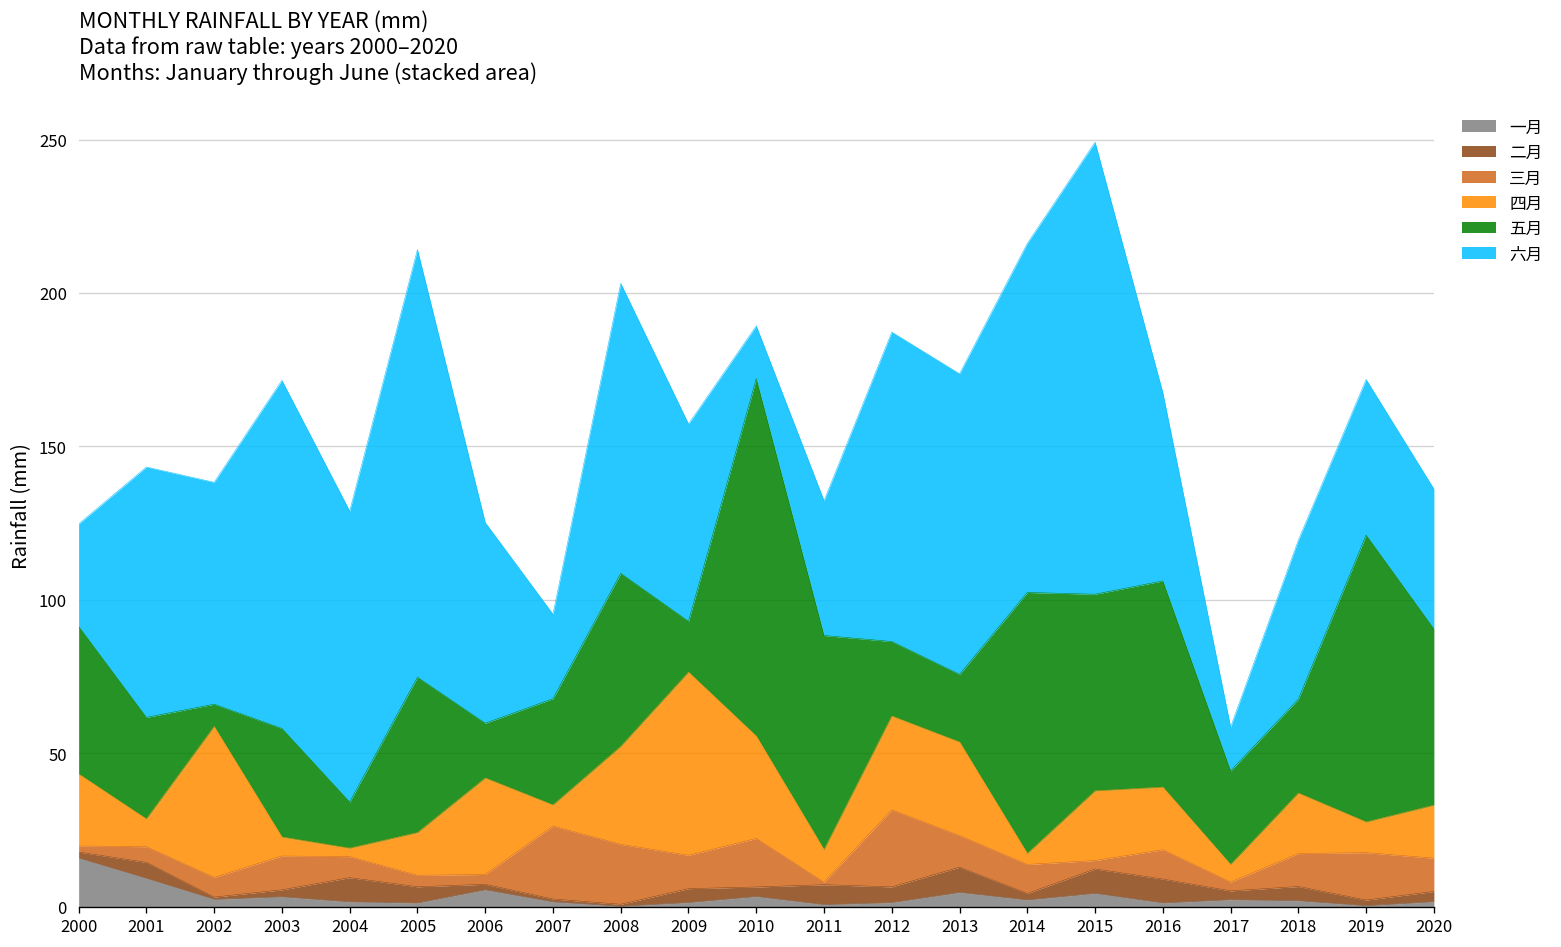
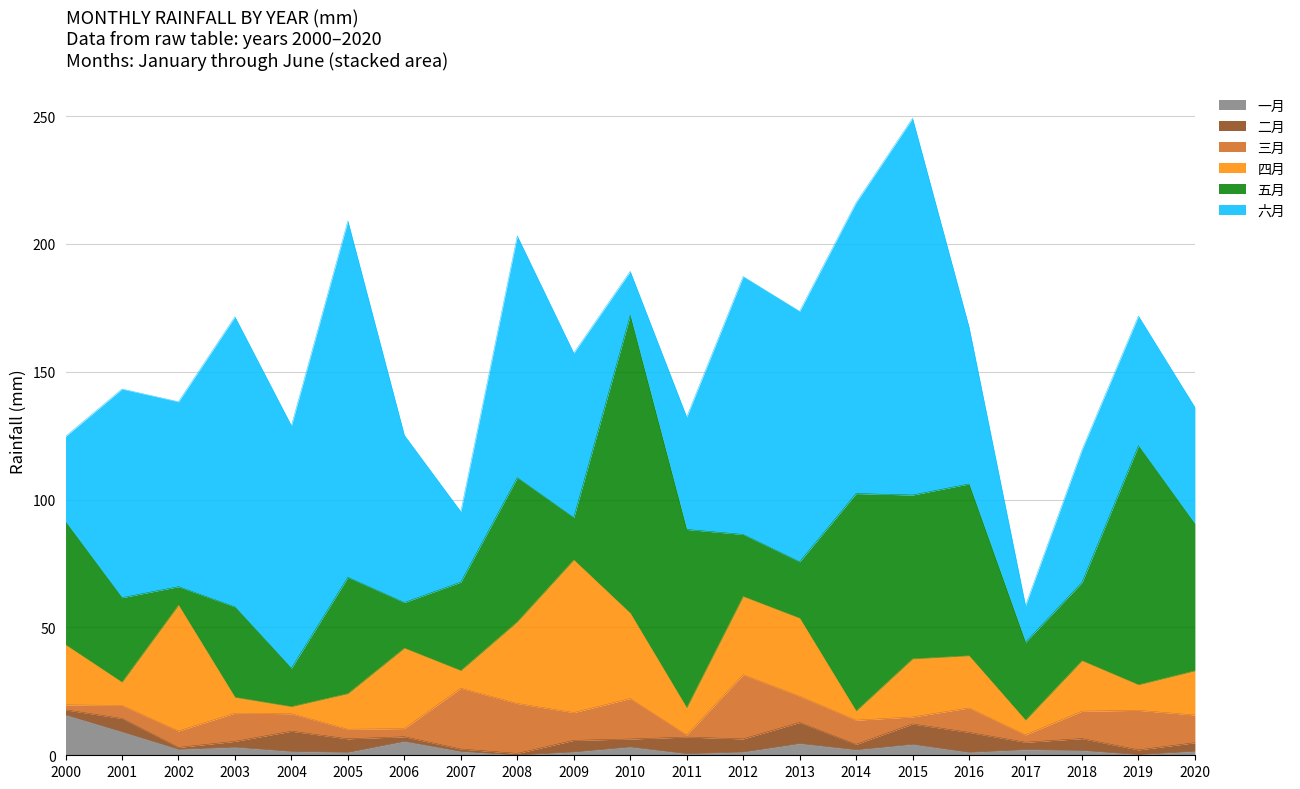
  {
    "一月": {
      "2000": 16,
      "2001": 9,
      "2003": 3,
      "2004": 2,
      "2005": 1,
      "2006": 5,
      "2009": 1,
      "2010": 3,
      "2011": 1,
      "2012": 1,
      "2013": 5,
      "2014": 2,
      "2015": 4,
      "2016": 1,
      "2017": 2,
      "2018": 2,
      "2019": 0,
      "2020": 2
    },
    "二月": {
      "2000": 2,
      "2001": 5,
      "2003": 2,
      "2004": 8,
      "2005": 5,
      "2006": 2,
      "2009": 5,
      "2010": 3,
      "2012": 5,
      "2013": 8,
      "2014": 2,
      "2015": 8,
      "2016": 8,
      "2017": 3,
      "2018": 5,
      "2019": 2,
      "2020": 3
    },
    "三月": {
      "2000": 2,
      "2001": 5,
      "2002": 6,
      "2003": 11,
      "2004": 7,
      "2005": 4,
      "2006": 3,
      "2007": 24,
      "2008": 20,
      "2009": 11,
      "2010": 16,
      "2012": 25,
      "2013": 10,
      "2014": 9,
      "2015": 3,
      "2016": 10,
      "2017": 3,
      "2018": 11,
      "2019": 15,
      "2020": 11
    },
    "四月": {
      "2000": 23,
      "2001": 9,
      "2002": 49,
      "2003": 6,
      "2004": 3,
      "2005": 14,
      "2006": 31,
      "2007": 7,
      "2008": 32,
      "2009": 60,
      "2010": 33,
      "2011": 11,
      "2012": 31,
      "2013": 30,
      "2014": 4,
      "2015": 23,
      "2016": 20,
      "2017": 6,
      "2018": 20,
      "2019": 10,
      "2020": 17
    },
    "五月": {
      "2000": 48,
      "2001": 33,
      "2002": 7,
      "2003": 35,
      "2004": 15,
-     "2005": 51,
+     "2005": 46,
      "2006": 18,
      "2007": 35,
      "2008": 56,
      "2009": 17,
      "2010": 116,
      "2011": 70,
      "2012": 24,
      "2013": 22,
      "2014": 85,
      "2015": 64,
      "2016": 67,
      "2017": 31,
      "2018": 31,
      "2019": 94,
      "2020": 57
    },
    "六月": {
      "2000": 33,
      "2001": 82,
      "2002": 72,
      "2003": 113,
      "2004": 95,
      "2005": 139,
      "2006": 65,
      "2007": 28,
      "2008": 95,
      "2009": 64,
      "2010": 17,
      "2011": 44,
      "2012": 101,
      "2013": 98,
      "2014": 114,
      "2015": 147,
      "2016": 61,
      "2017": 14,
      "2018": 52,
      "2019": 51,
      "2020": 46
    }
  }
